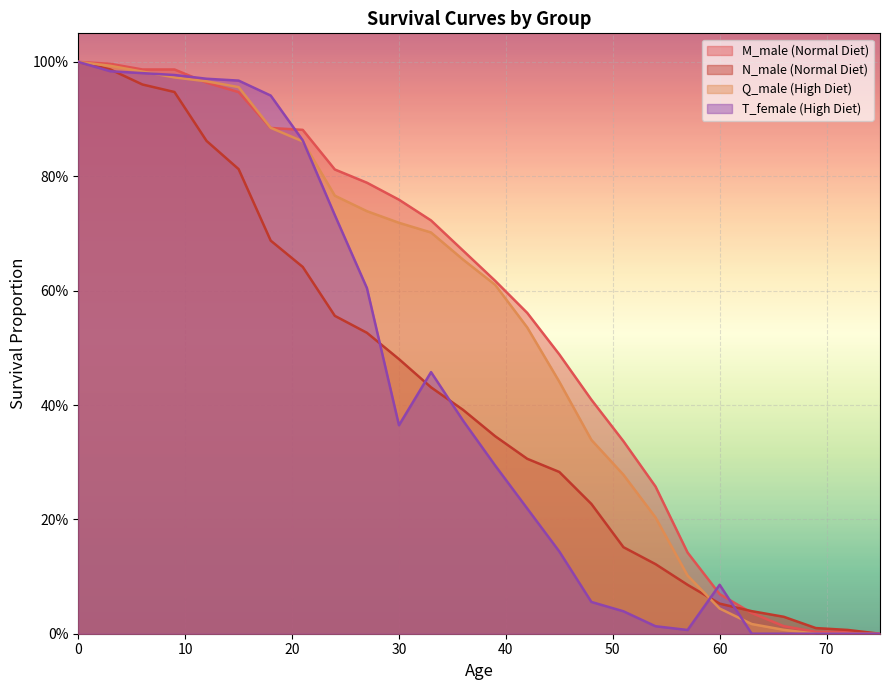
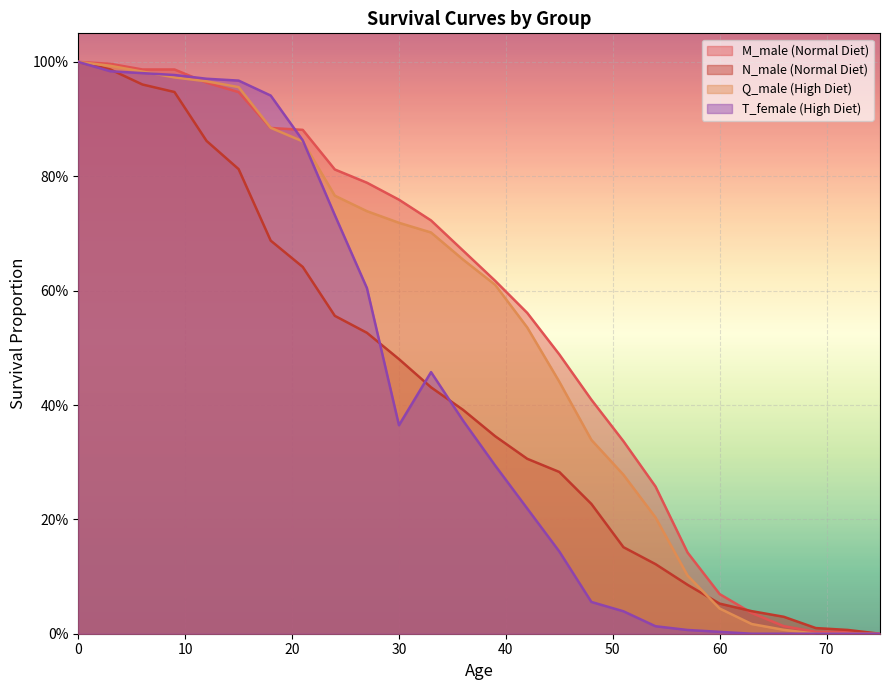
  {
    "T_female (High Diet)": {
      "30": "36%",
-     "60": "9%"
+     "60": "0%"
    }
  }
